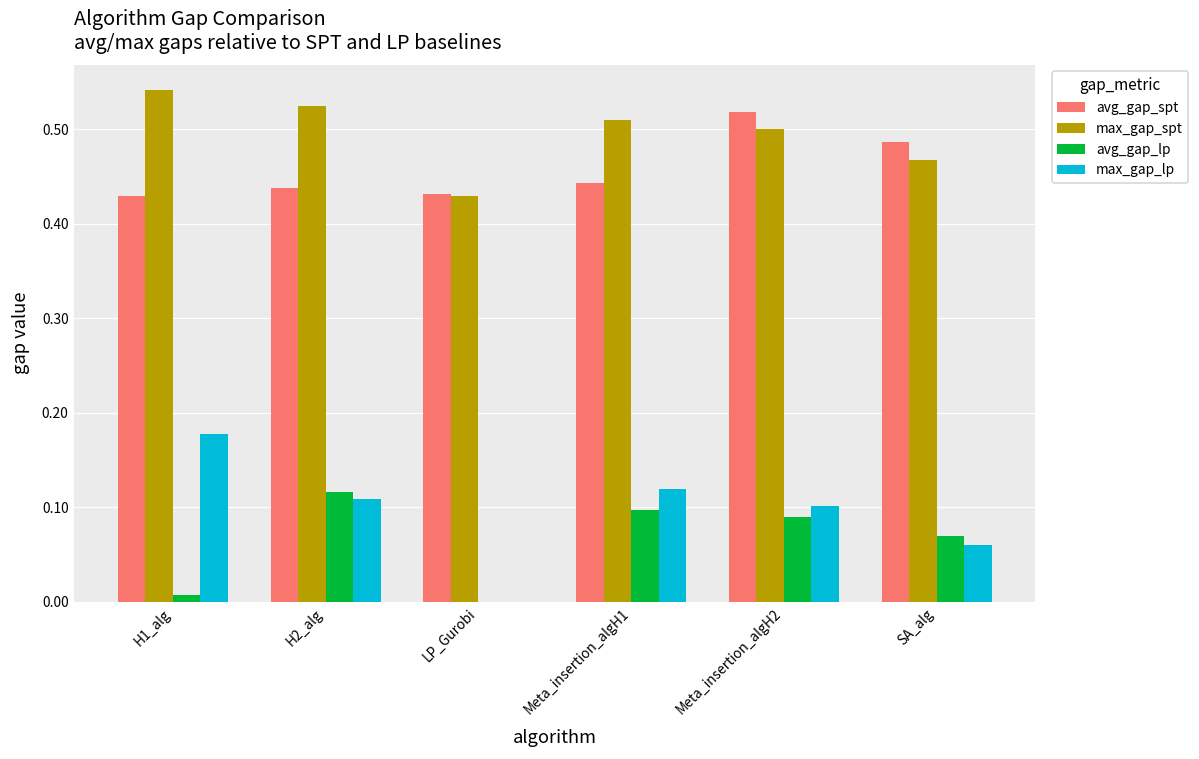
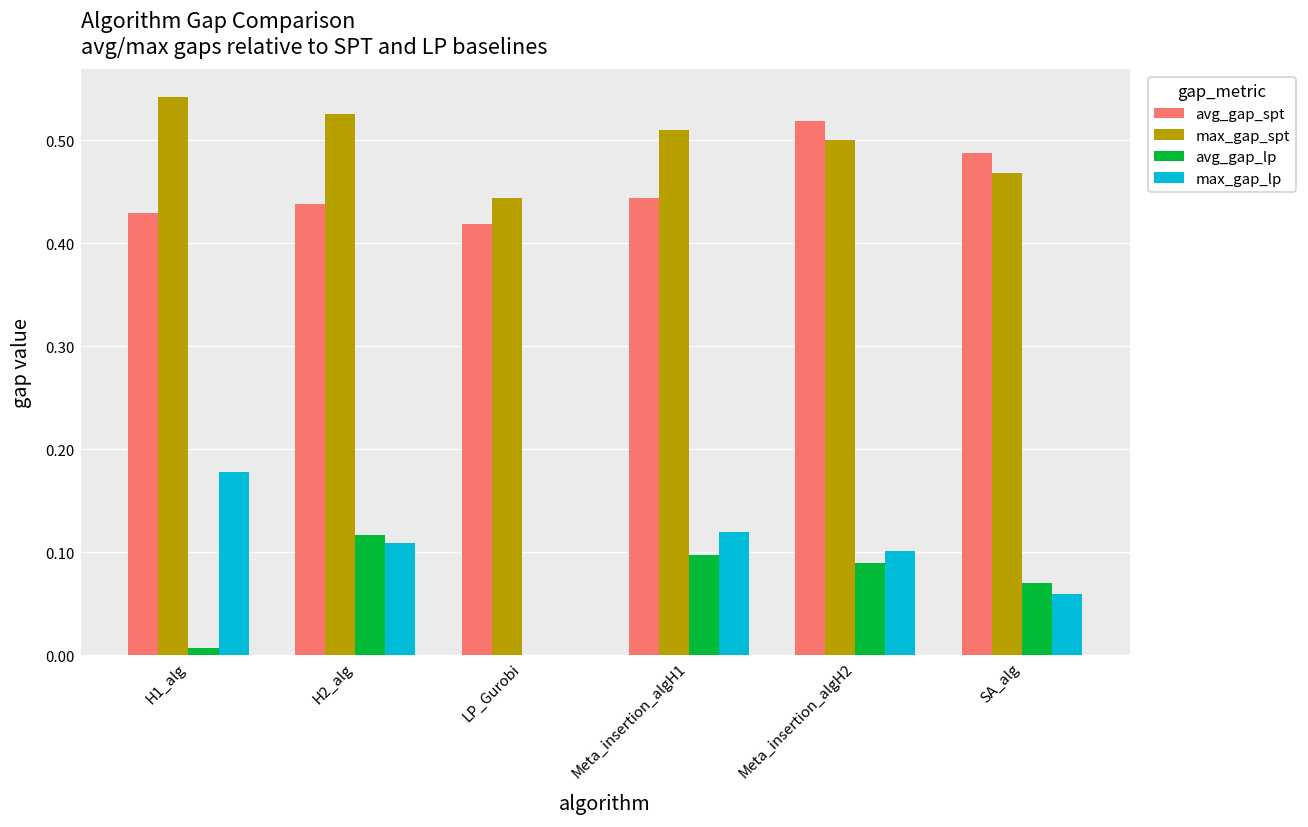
  {
    "avg_gap_spt": {
      "H1_alg": 0.43,
      "H2_alg": 0.44,
-     "LP_Gurobi": 0.43,
+     "LP_Gurobi": 0.42,
      "Meta_insertion_algH1": 0.44,
      "Meta_insertion_algH2": 0.52,
      "SA_alg": 0.49
    },
    "max_gap_spt": {
      "H1_alg": 0.54,
      "H2_alg": 0.53,
-     "LP_Gurobi": 0.43,
+     "LP_Gurobi": 0.44,
      "Meta_insertion_algH1": 0.51,
      "Meta_insertion_algH2": 0.50,
      "SA_alg": 0.47
    },
    "avg_gap_lp": {
      "H1_alg": 0.01,
      "H2_alg": 0.12,
      "LP_Gurobi": 0.00,
      "Meta_insertion_algH1": 0.10,
      "Meta_insertion_algH2": 0.09,
      "SA_alg": 0.07
    },
    "max_gap_lp": {
      "H1_alg": 0.18,
      "H2_alg": 0.11,
      "LP_Gurobi": 0.00,
      "Meta_insertion_algH1": 0.12,
      "Meta_insertion_algH2": 0.10,
      "SA_alg": 0.06
    }
  }
